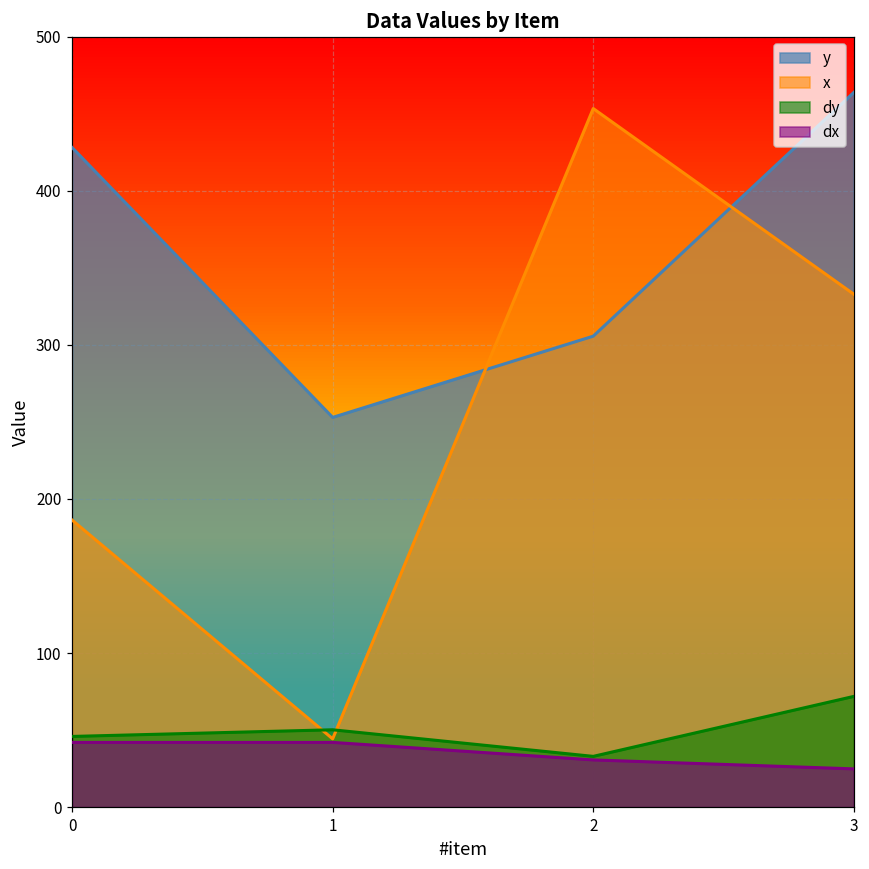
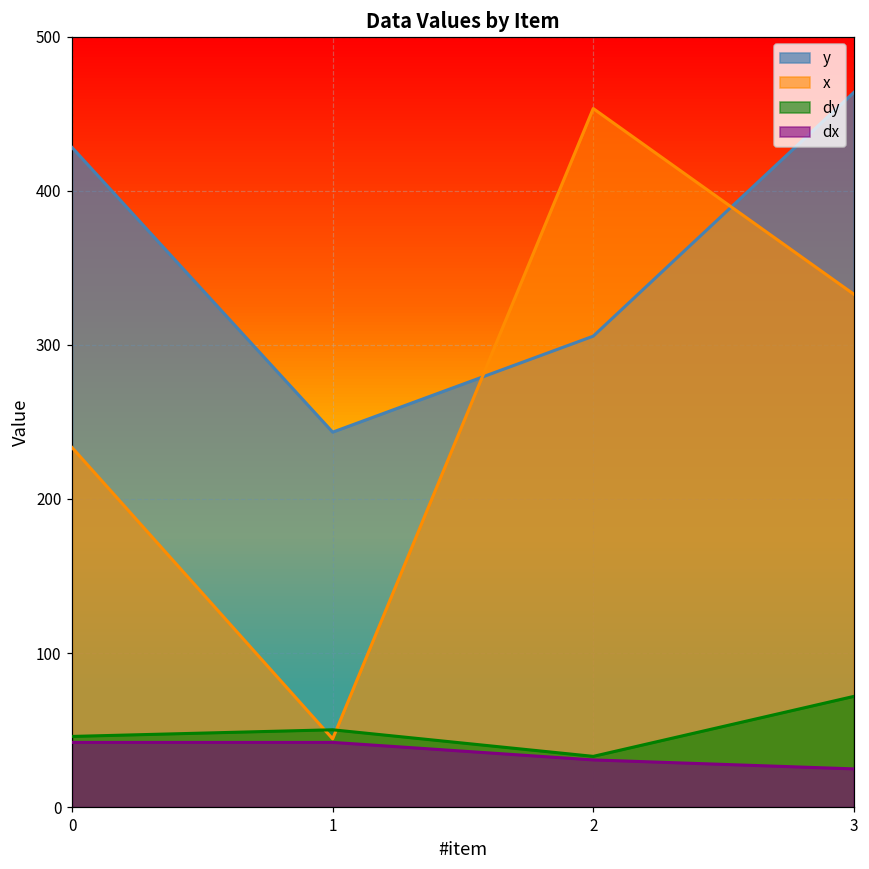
  {
    "y": {
      "0": 428,
-     "1": 253,
+     "1": 243,
      "2": 306,
      "3": 464
    },
    "x": {
-     "0": 186,
+     "0": 233,
      "1": 44,
      "2": 453,
      "3": 333
    },
    "dy": {
      "0": 46,
      "1": 50,
      "2": 33,
      "3": 72
    },
    "dx": {
      "0": 42,
      "1": 42,
      "2": 31,
      "3": 25
    }
  }
